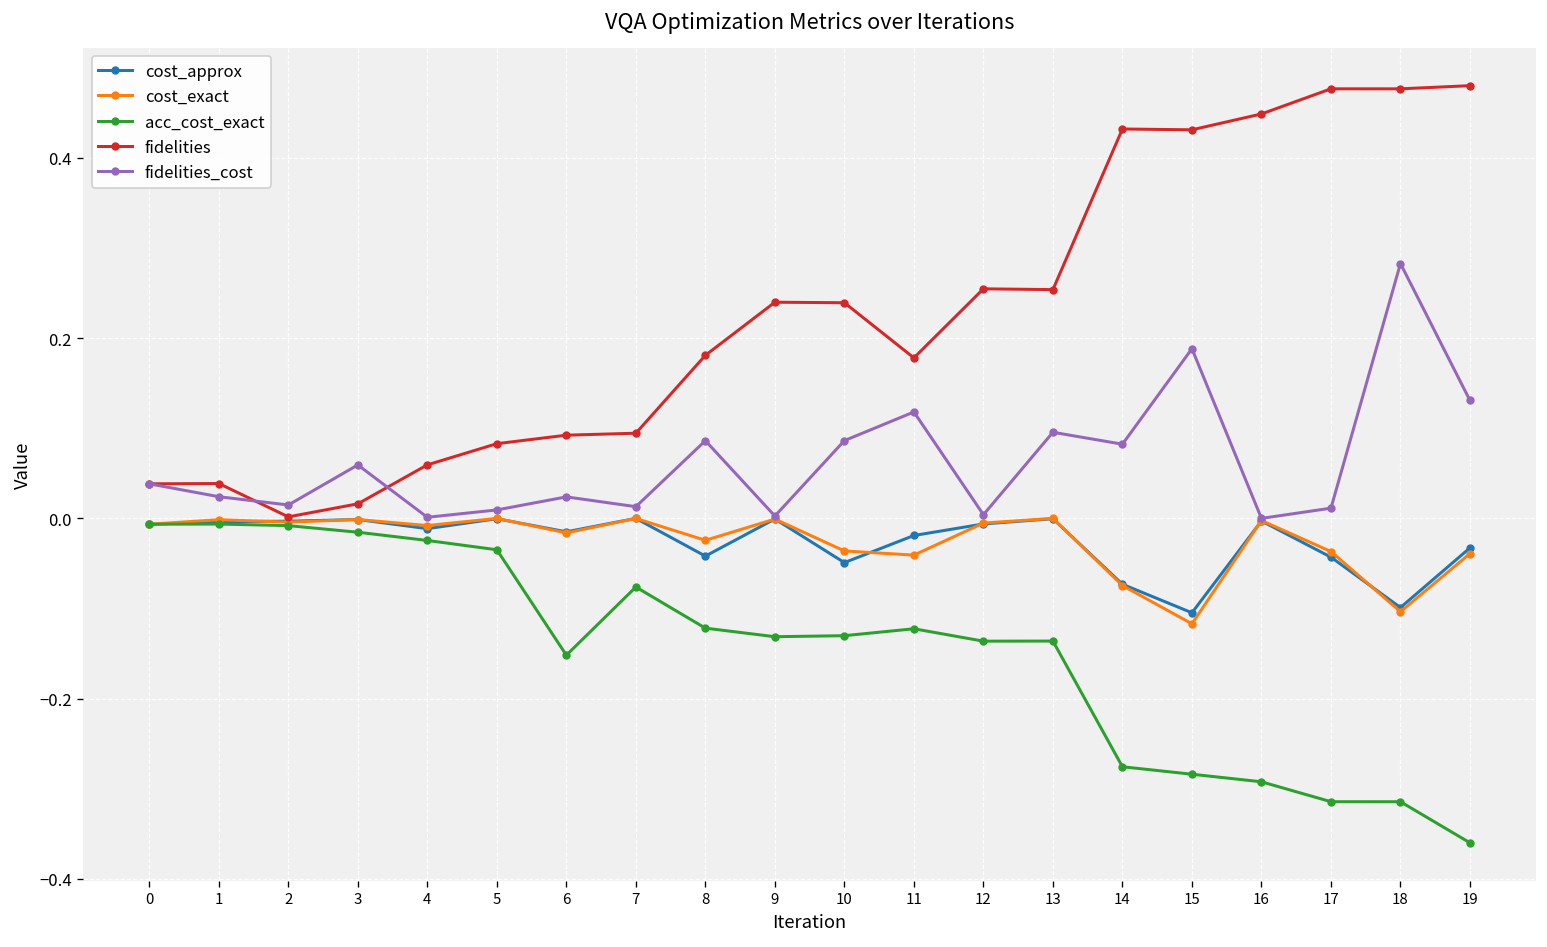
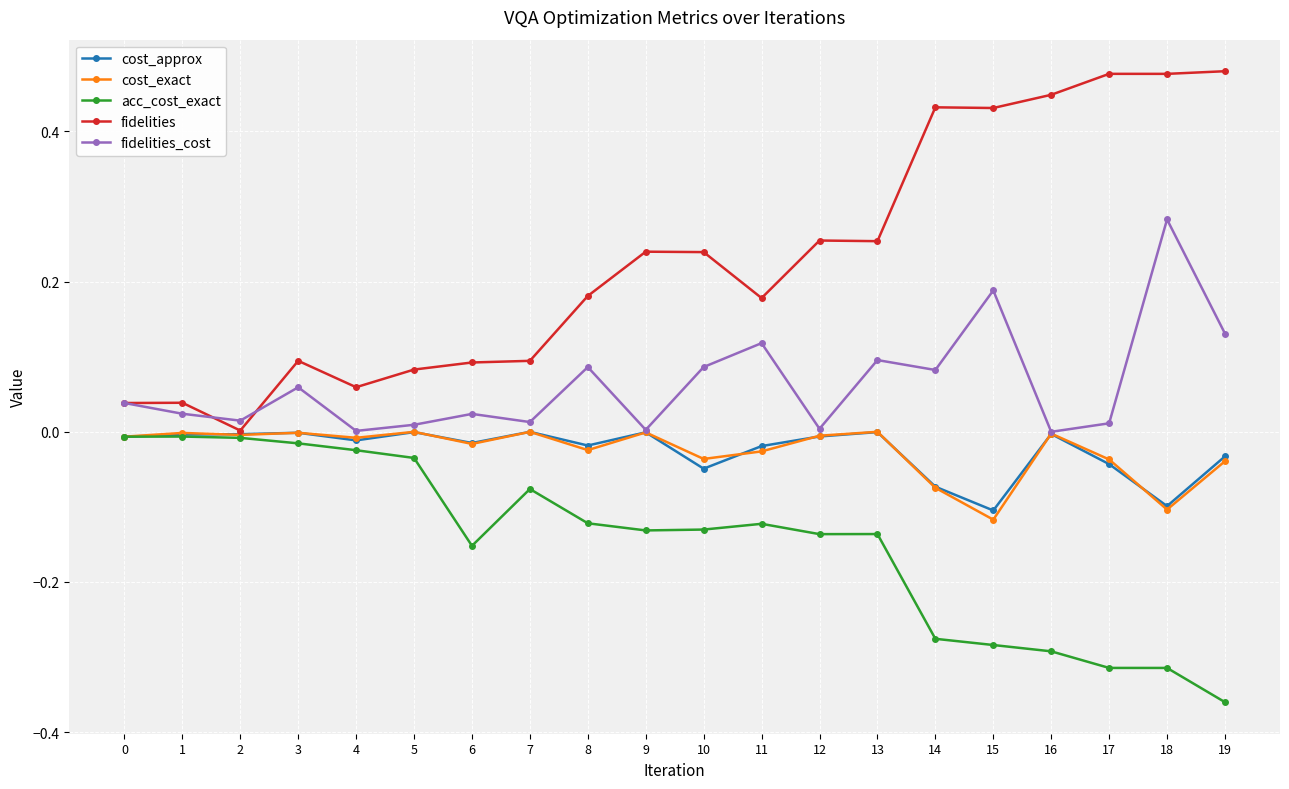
  {
    "cost_approx": {
      "4": -0.01,
-     "8": -0.04,
+     "8": -0.02,
      "10": -0.05,
      "11": -0.02,
      "15": -0.10,
      "17": -0.04,
      "18": -0.10,
      "19": -0.03
    },
    "cost_exact": {
      "4": -0.01,
      "8": -0.02,
      "10": -0.04,
-     "11": -0.04,
+     "11": -0.03,
      "15": -0.12,
      "17": -0.04,
      "18": -0.10,
      "19": -0.04
    },
    "acc_cost_exact": {
      "2": -0.01,
      "3": -0.02,
      "4": -0.02,
      "5": -0.03,
      "6": -0.15,
      "7": -0.08,
      "8": -0.12,
      "9": -0.13,
      "10": -0.13,
      "11": -0.12,
      "12": -0.14,
      "13": -0.14,
      "14": -0.28,
      "15": -0.28,
      "16": -0.29,
      "17": -0.31,
      "18": -0.31,
      "19": -0.36
    },
    "fidelities": {
      "1": 0.04,
      "2": 0.00,
-     "3": 0.02,
+     "3": 0.09,
      "4": 0.06,
      "5": 0.08,
      "6": 0.09,
      "7": 0.09,
      "8": 0.18,
      "9": 0.24,
      "10": 0.24,
      "11": 0.18,
      "12": 0.25,
      "13": 0.25,
      "14": 0.43,
      "15": 0.43,
      "16": 0.45,
      "17": 0.48,
      "18": 0.48,
      "19": 0.48
    },
    "fidelities_cost": {
      "1": 0.02,
      "2": 0.01,
      "3": 0.06,
      "4": 0.00,
      "5": 0.01,
      "6": 0.02,
      "7": 0.01,
      "8": 0.09,
      "10": 0.09,
      "11": 0.12,
      "12": 0.00,
      "13": 0.10,
      "14": 0.08,
      "15": 0.19,
      "17": 0.01,
      "18": 0.28,
      "19": 0.13
    }
  }
